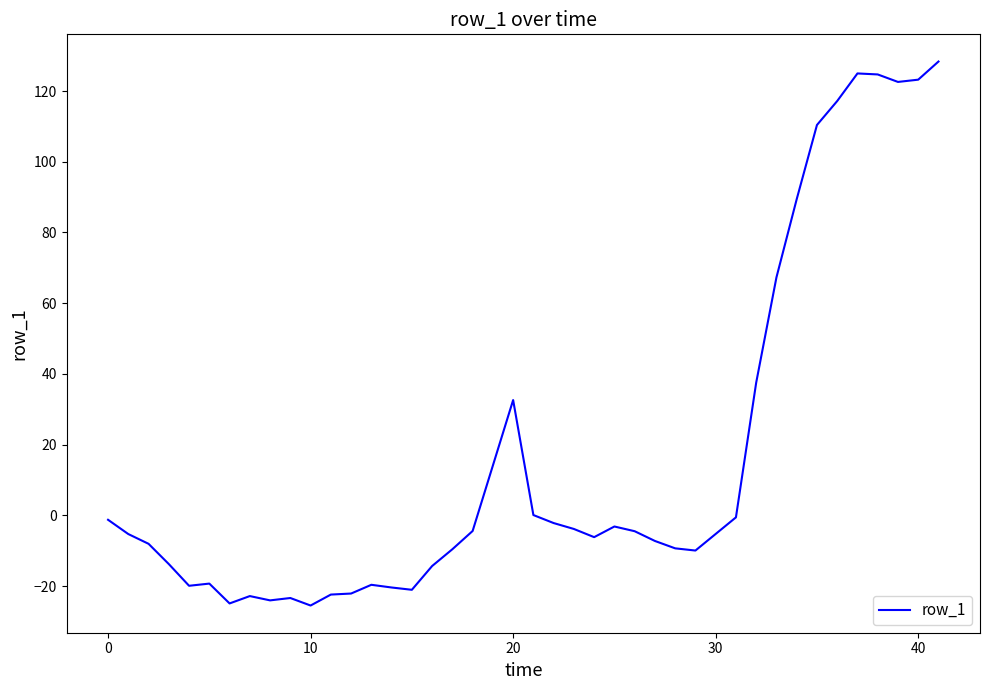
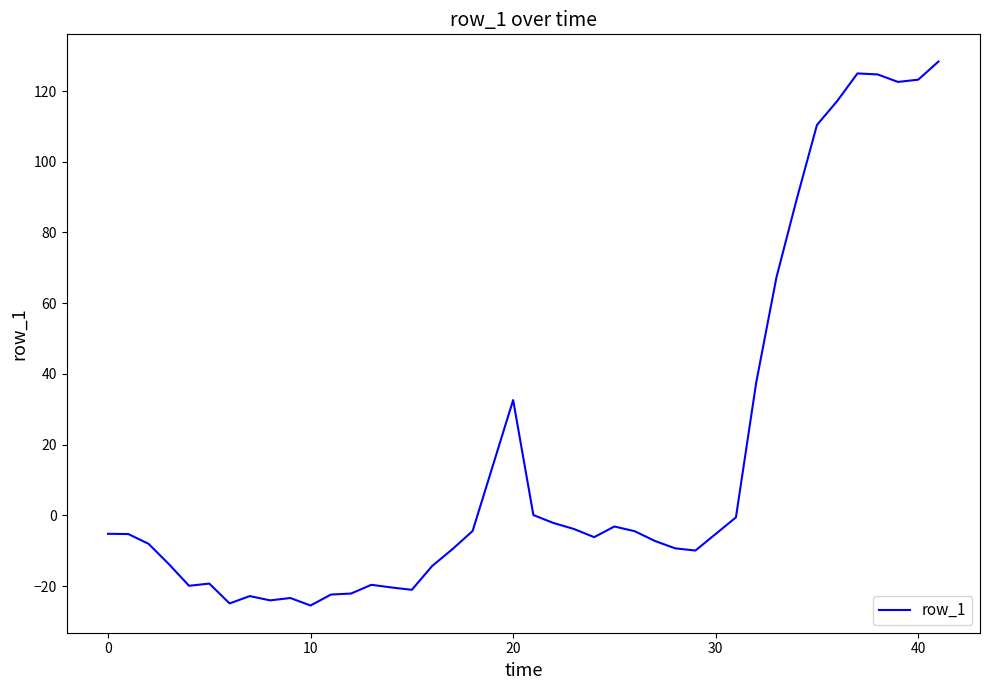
  {
-   "0": -1,
+   "0": -5,
    "10": -25,
    "20": 33,
    "40": 123
  }
